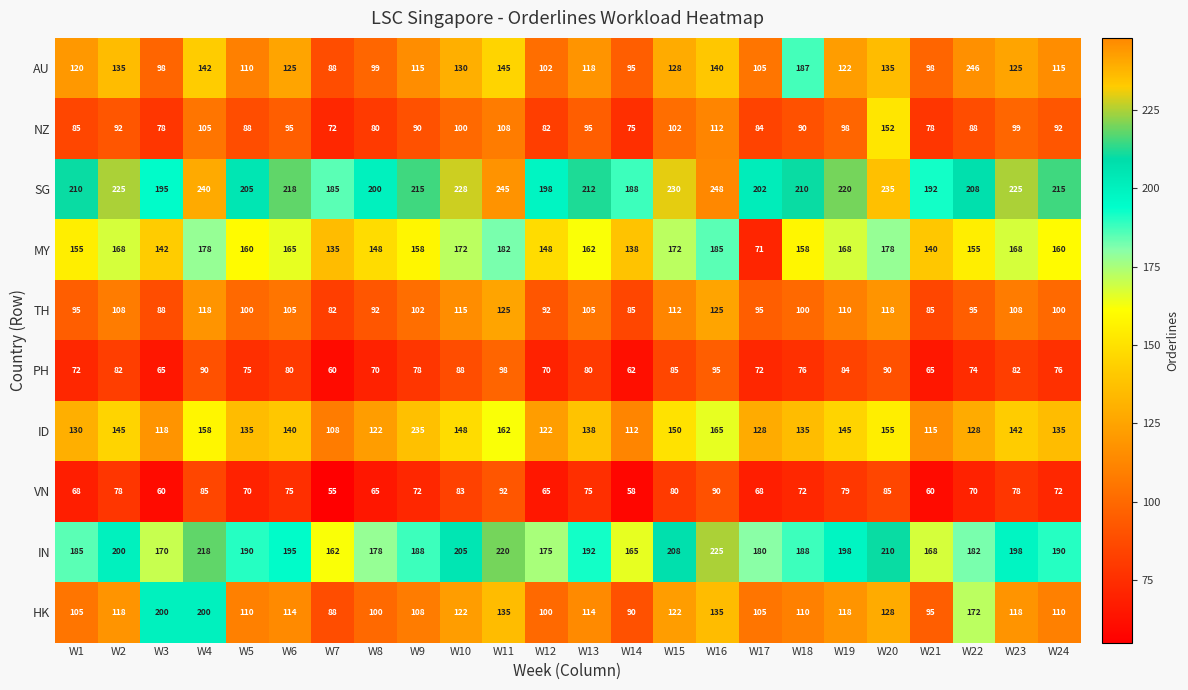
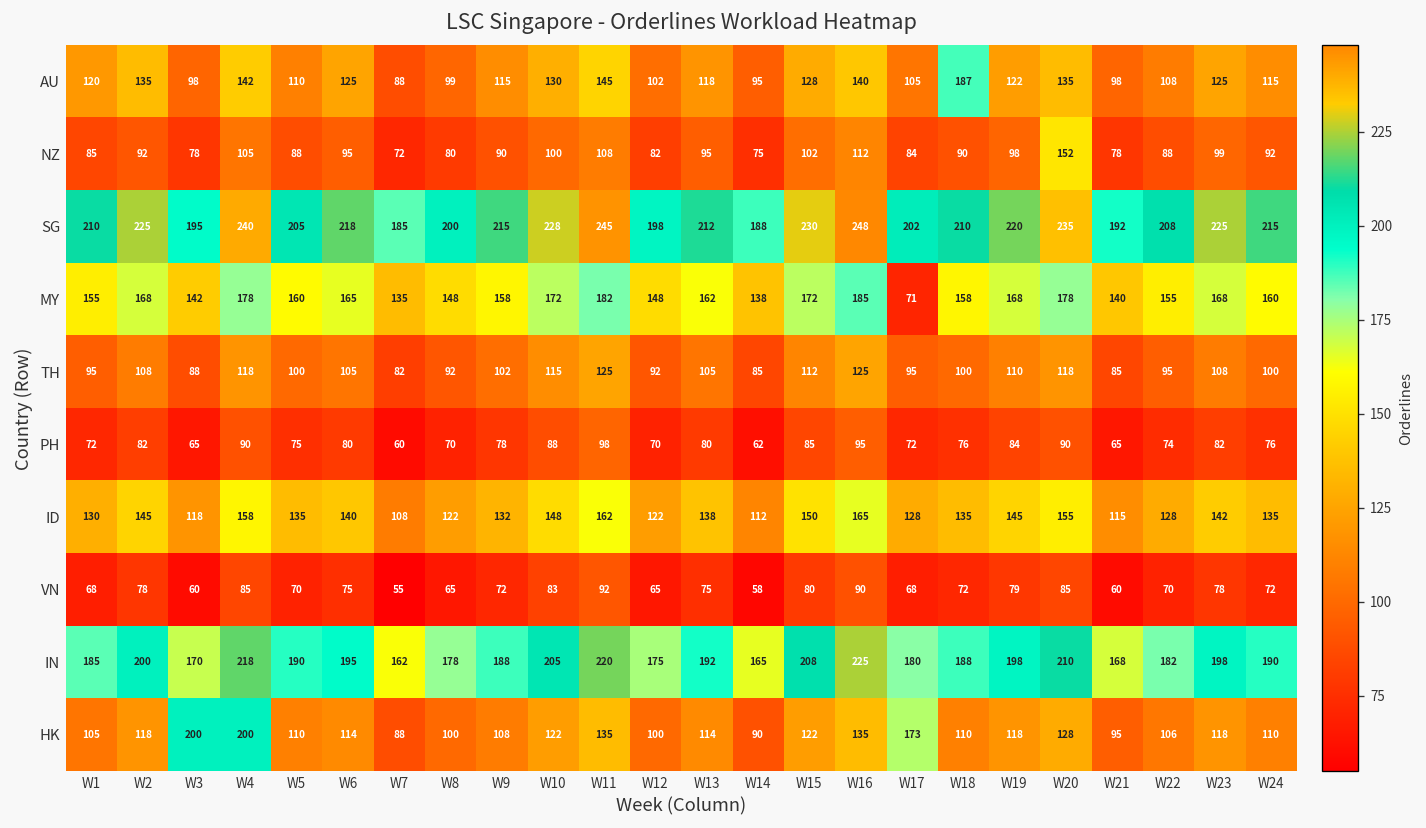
  {
    "AU": {
      "W1": 120,
      "W2": 135,
      "W3": 98,
      "W4": 142,
      "W5": 110,
      "W6": 125,
      "W7": 88,
      "W8": 99,
      "W9": 115,
      "W10": 130,
      "W11": 145,
      "W12": 102,
      "W13": 118,
      "W14": 95,
      "W15": 128,
      "W16": 140,
      "W17": 105,
      "W18": 187,
      "W19": 122,
      "W20": 135,
      "W21": 98,
-     "W22": 246,
+     "W22": 108,
      "W23": 125,
      "W24": 115
    },
    "ID": {
      "W1": 130,
      "W2": 145,
      "W3": 118,
      "W4": 158,
      "W5": 135,
      "W6": 140,
      "W7": 108,
      "W8": 122,
-     "W9": 235,
+     "W9": 132,
      "W10": 148,
      "W11": 162,
      "W12": 122,
      "W13": 138,
      "W14": 112,
      "W15": 150,
      "W16": 165,
      "W17": 128,
      "W18": 135,
      "W19": 145,
      "W20": 155,
      "W21": 115,
      "W22": 128,
      "W23": 142,
      "W24": 135
    },
    "HK": {
      "W1": 105,
      "W2": 118,
      "W3": 200,
      "W4": 200,
      "W5": 110,
      "W6": 114,
      "W7": 88,
      "W8": 100,
      "W9": 108,
      "W10": 122,
      "W11": 135,
      "W12": 100,
      "W13": 114,
      "W14": 90,
      "W15": 122,
      "W16": 135,
-     "W17": 105,
+     "W17": 173,
      "W18": 110,
      "W19": 118,
      "W20": 128,
      "W21": 95,
-     "W22": 172,
+     "W22": 106,
      "W23": 118,
      "W24": 110
    }
  }
